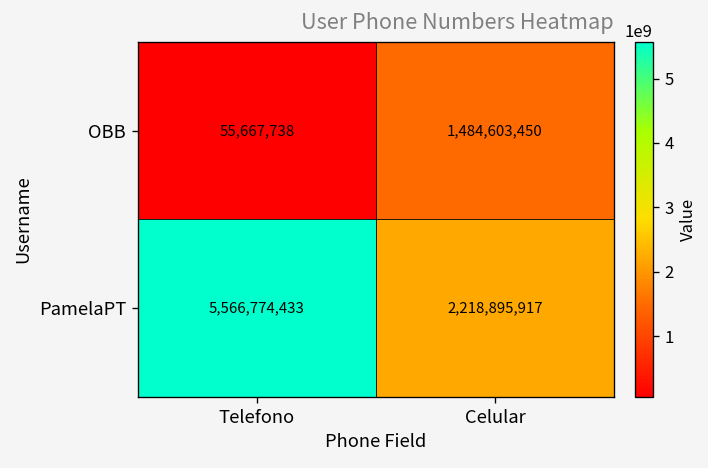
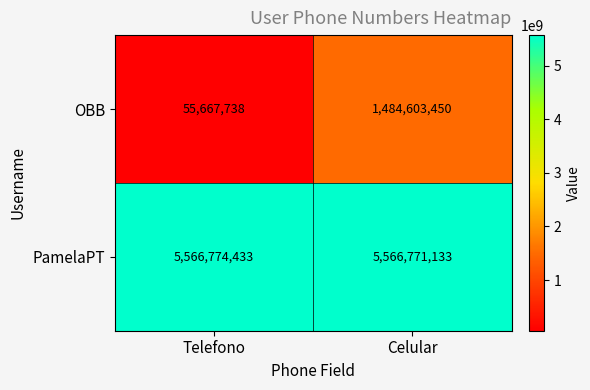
  {
    "OBB": {
      "Telefono": "55,667,738",
      "Celular": "1,484,603,450"
    },
    "PamelaPT": {
      "Telefono": "5,566,774,433",
-     "Celular": "2,218,895,917"
+     "Celular": "5,566,771,133"
    }
  }
